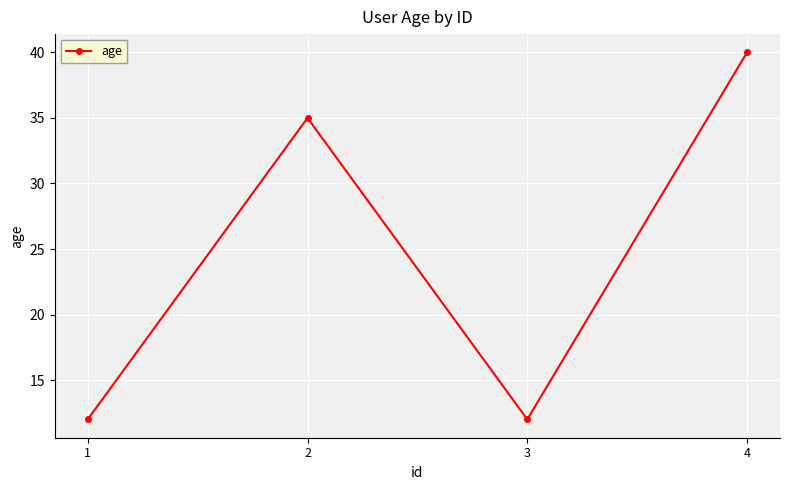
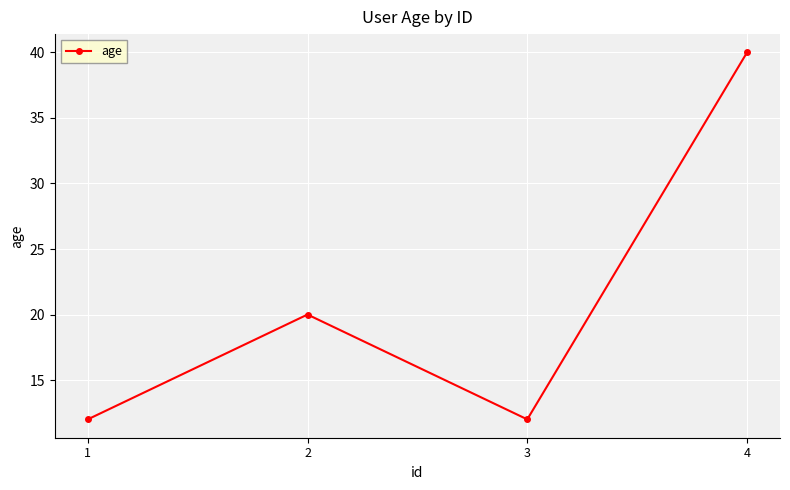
  {
    "1": 12,
-   "2": 35,
+   "2": 20,
    "3": 12,
    "4": 40
  }
